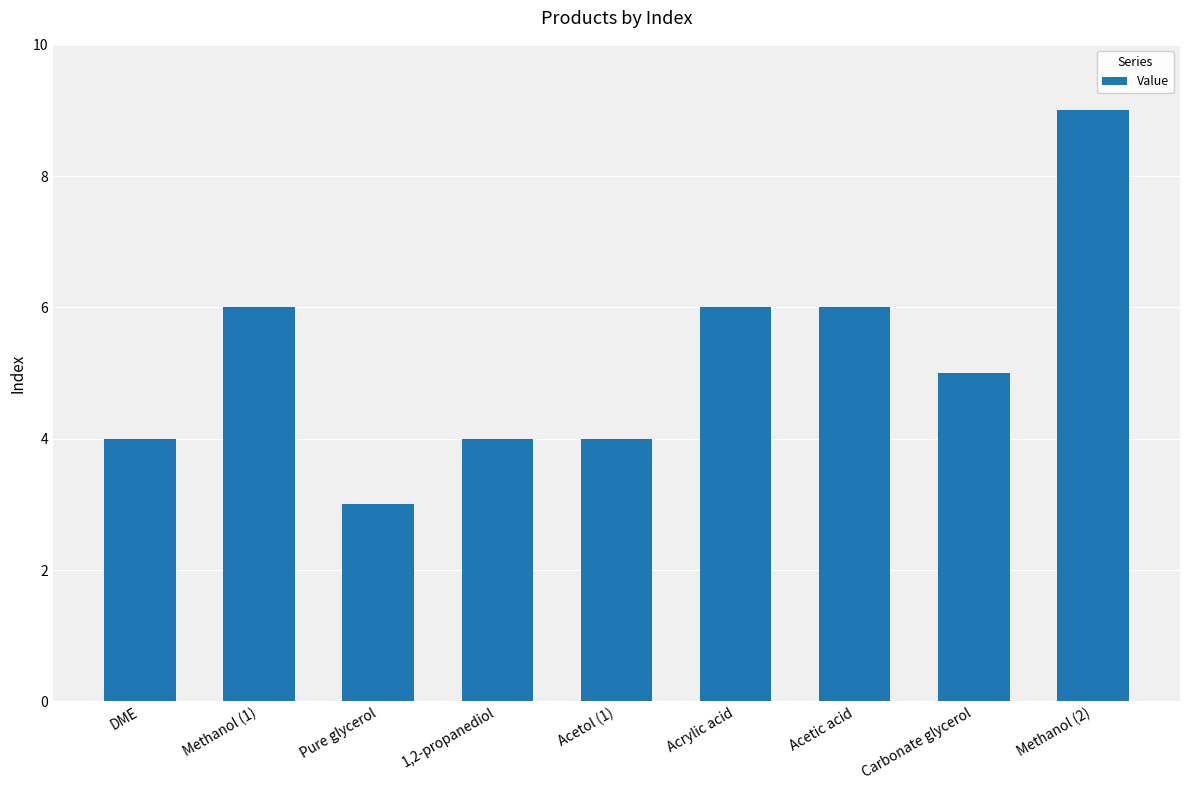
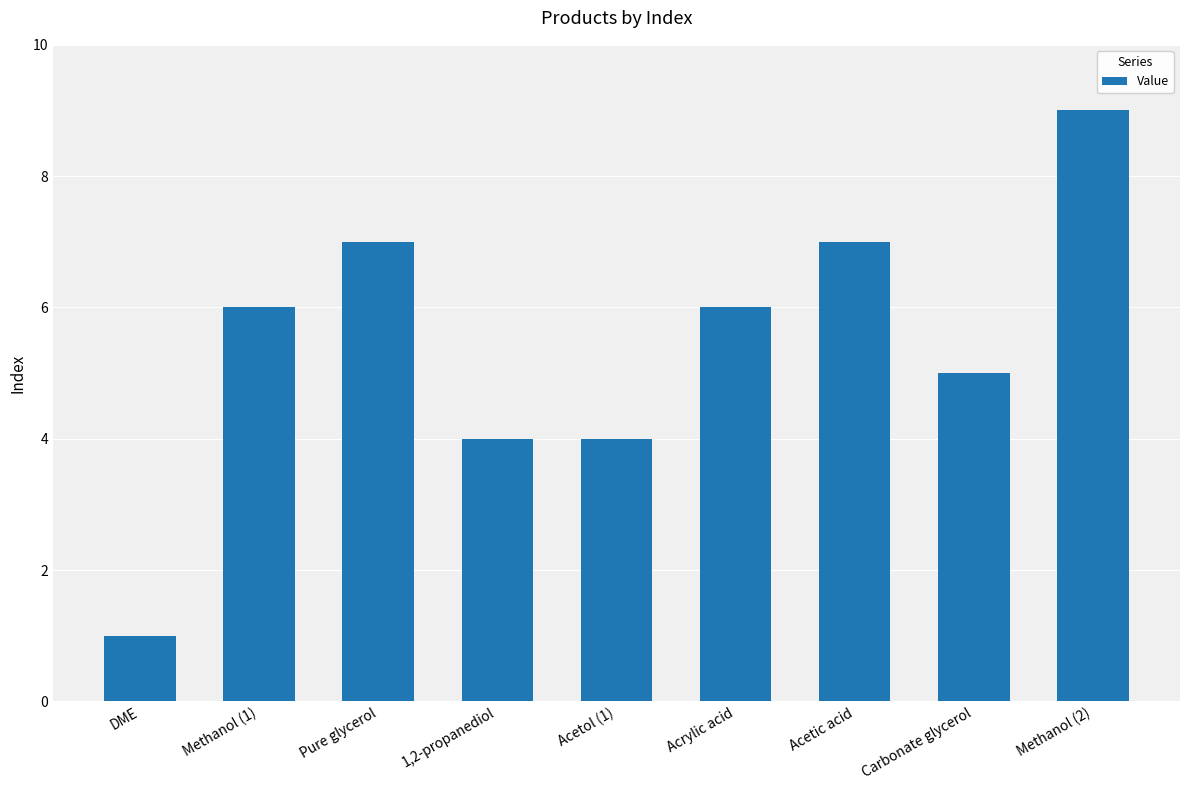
  {
-   "DME": 4,
+   "DME": 1,
    "Methanol (1)": 6,
-   "Pure glycerol": 3,
+   "Pure glycerol": 7,
    "1,2-propanediol": 4,
    "Acetol (1)": 4,
    "Acrylic acid": 6,
-   "Acetic acid": 6,
+   "Acetic acid": 7,
    "Carbonate glycerol": 5,
    "Methanol (2)": 9
  }
